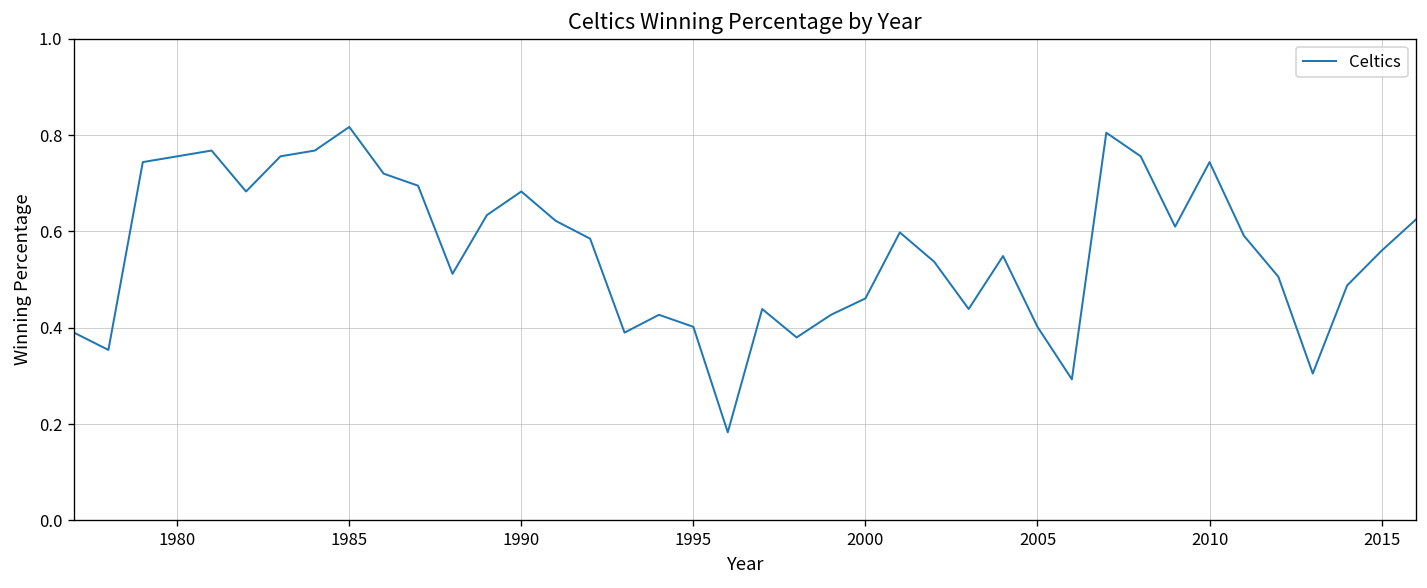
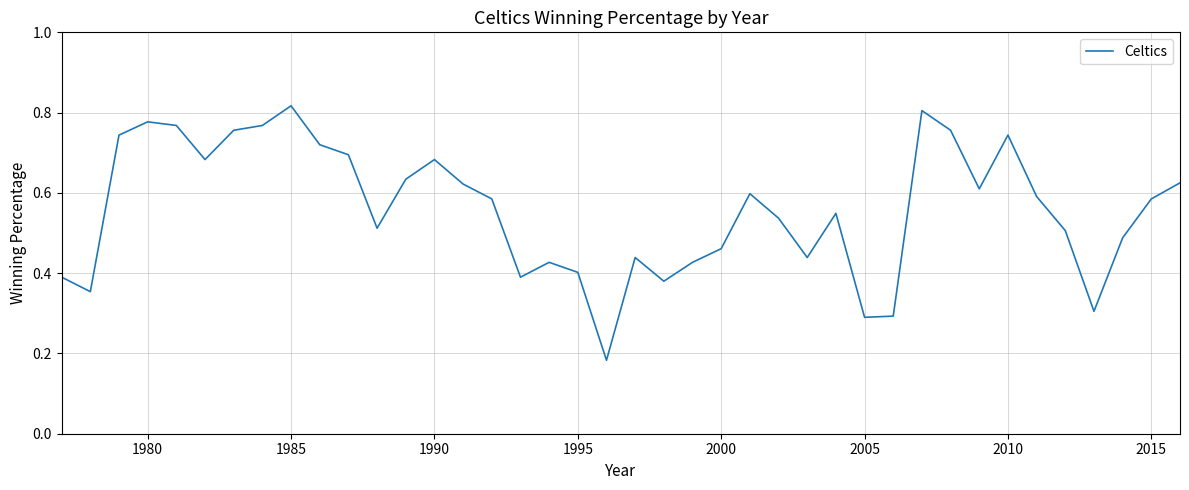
  {
-   "1980": 0.76,
+   "1980": 0.78,
    "1985": 0.82,
    "1990": 0.68,
    "1995": 0.40,
    "2000": 0.46,
-   "2005": 0.40,
+   "2005": 0.29,
    "2010": 0.74,
-   "2015": 0.56
+   "2015": 0.59
  }
